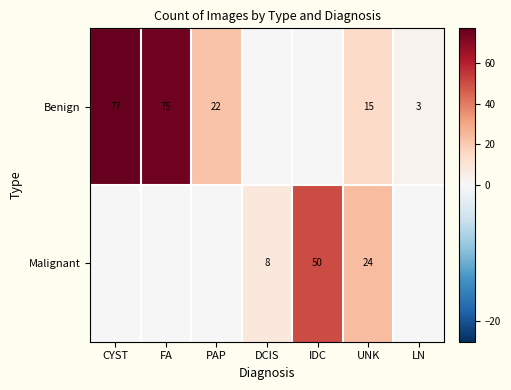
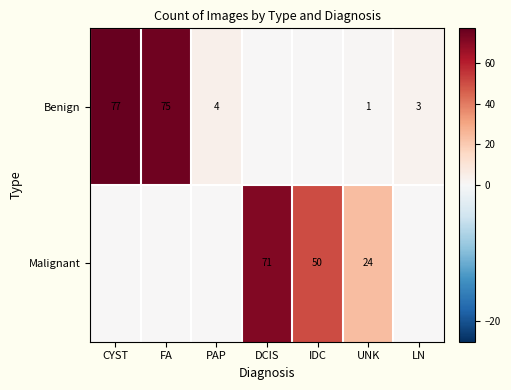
  {
    "Benign": {
-     "PAP": 22,
-     "UNK": 15
+     "PAP": 4,
+     "UNK": 1
    },
    "Malignant": {
-     "DCIS": 8
+     "DCIS": 71
    }
  }
